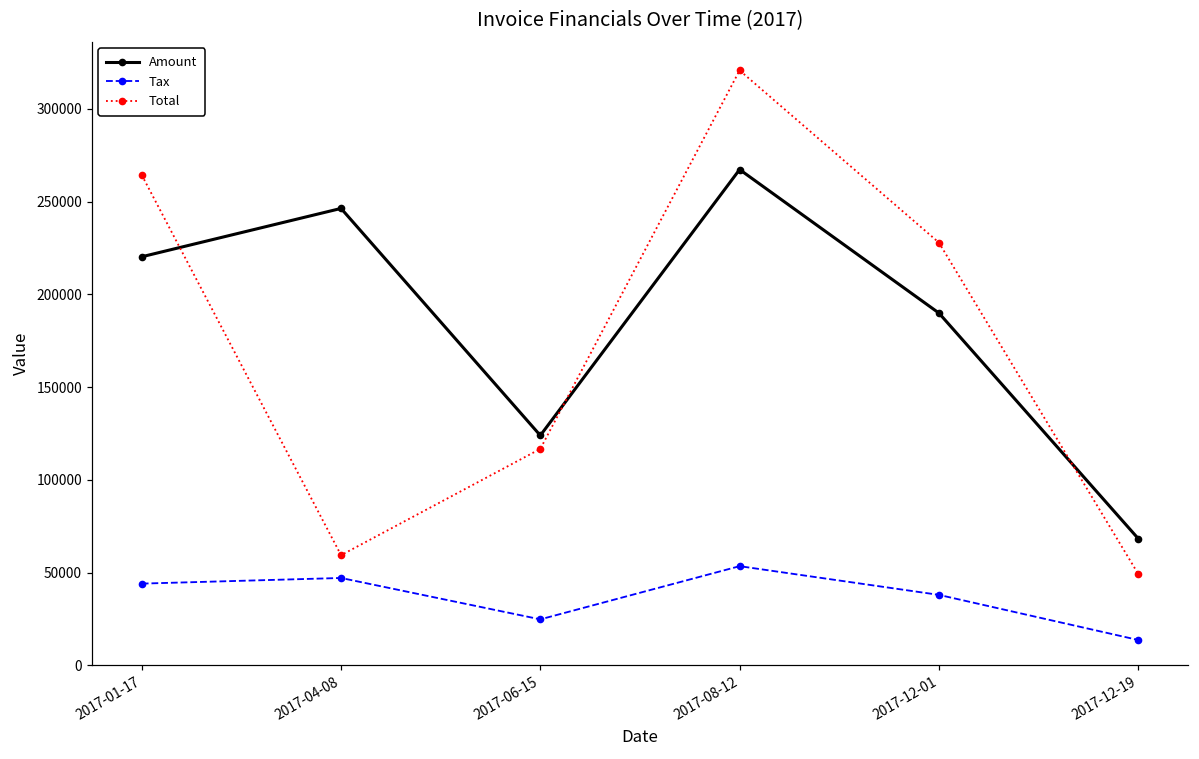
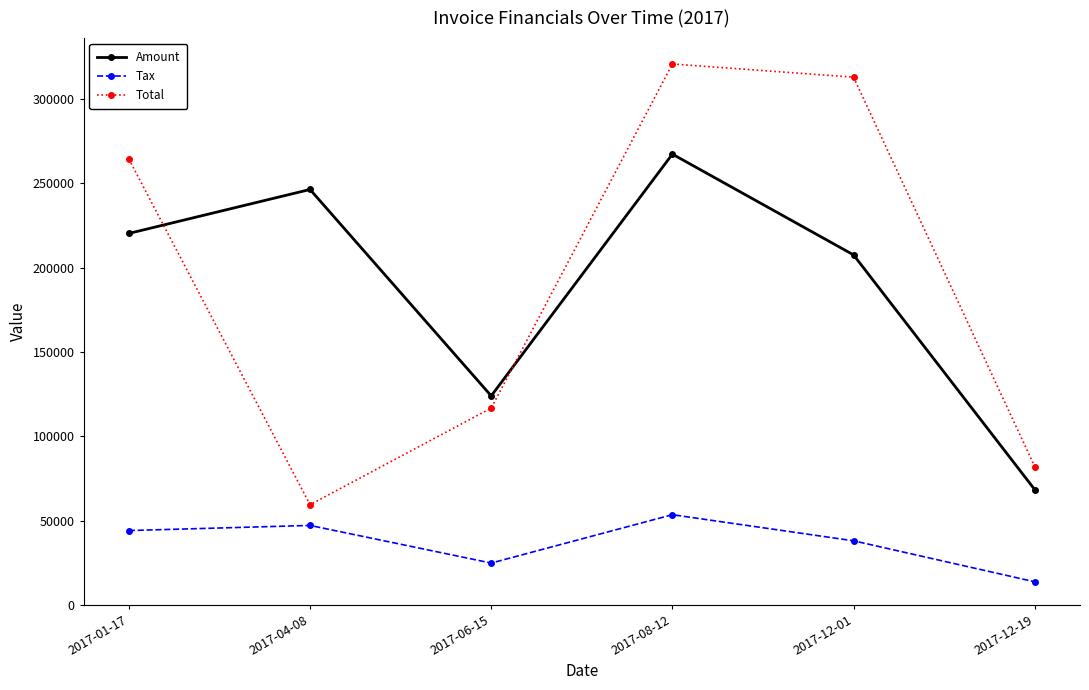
  {
    "Amount": {
      "2017-01-17": 220000,
      "2017-04-08": 246000,
      "2017-06-15": 124000,
      "2017-08-12": 267000,
-     "2017-12-01": 190000,
+     "2017-12-01": 208000,
      "2017-12-19": 68000
    },
    "Tax": {
      "2017-01-17": 44000,
      "2017-04-08": 47000,
      "2017-06-15": 25000,
      "2017-08-12": 53000,
      "2017-12-01": 38000,
      "2017-12-19": 14000
    },
    "Total": {
      "2017-01-17": 264000,
      "2017-04-08": 59000,
      "2017-06-15": 117000,
      "2017-08-12": 321000,
-     "2017-12-01": 228000,
-     "2017-12-19": 49000
+     "2017-12-01": 313000,
+     "2017-12-19": 82000
    }
  }
